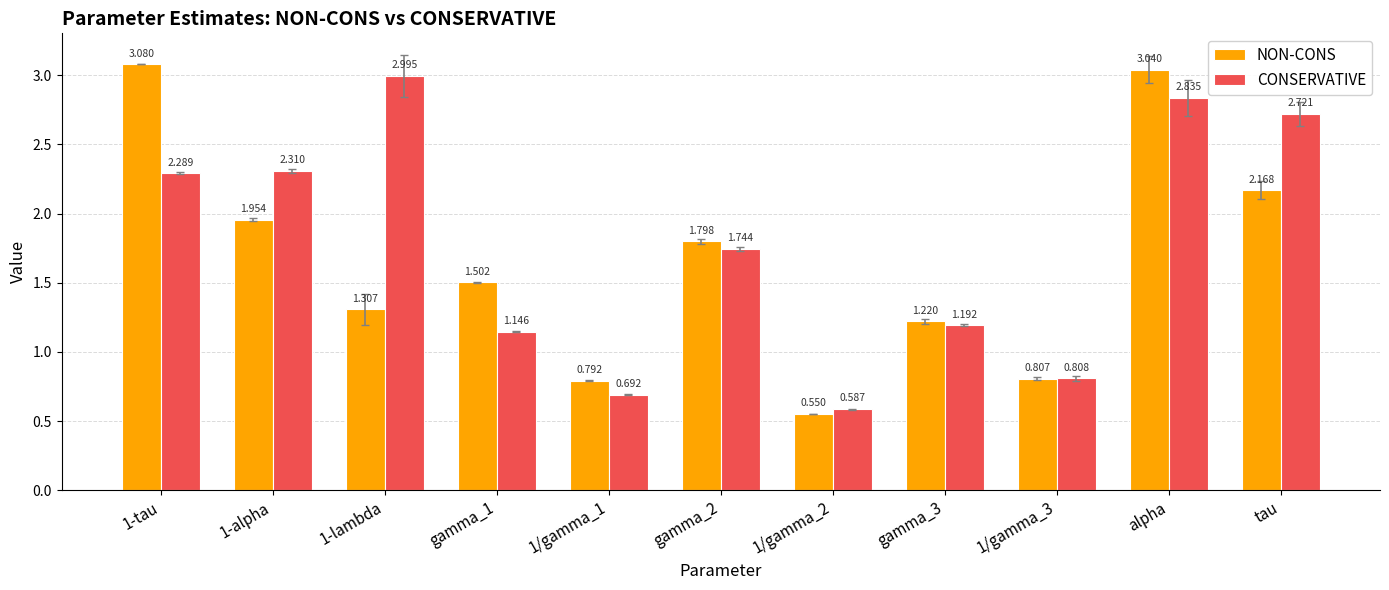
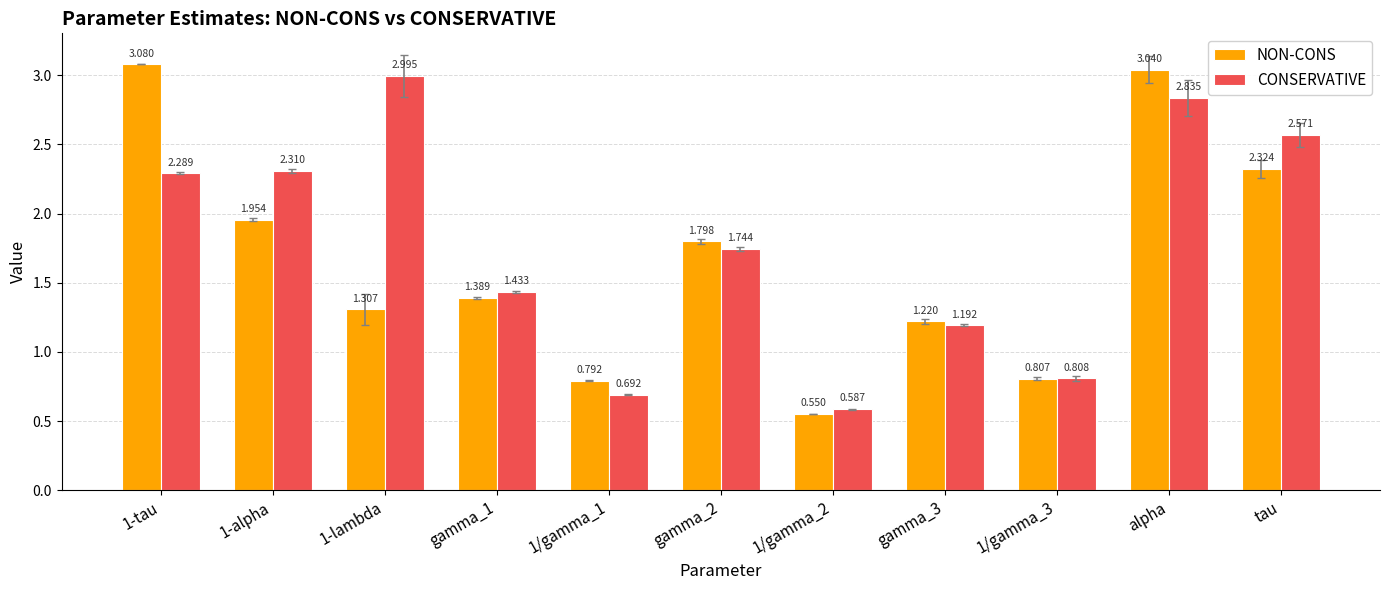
  {
    "NON-CONS": {
      "1-tau": 3.080,
      "1-alpha": 1.954,
-     "gamma_1": 1.502,
+     "gamma_1": 1.389,
      "1/gamma_1": 0.792,
      "gamma_2": 1.798,
      "1/gamma_2": 0.550,
      "gamma_3": 1.220,
      "1/gamma_3": 0.807,
-     "tau": 2.168
+     "tau": 2.324
    },
    "CONSERVATIVE": {
      "1-tau": 2.289,
      "1-alpha": 2.310,
      "1-lambda": 2.995,
-     "gamma_1": 1.146,
+     "gamma_1": 1.433,
      "1/gamma_1": 0.692,
      "gamma_2": 1.744,
      "1/gamma_2": 0.587,
      "gamma_3": 1.192,
      "1/gamma_3": 0.808,
-     "tau": 2.721
+     "tau": 2.571
    }
  }
